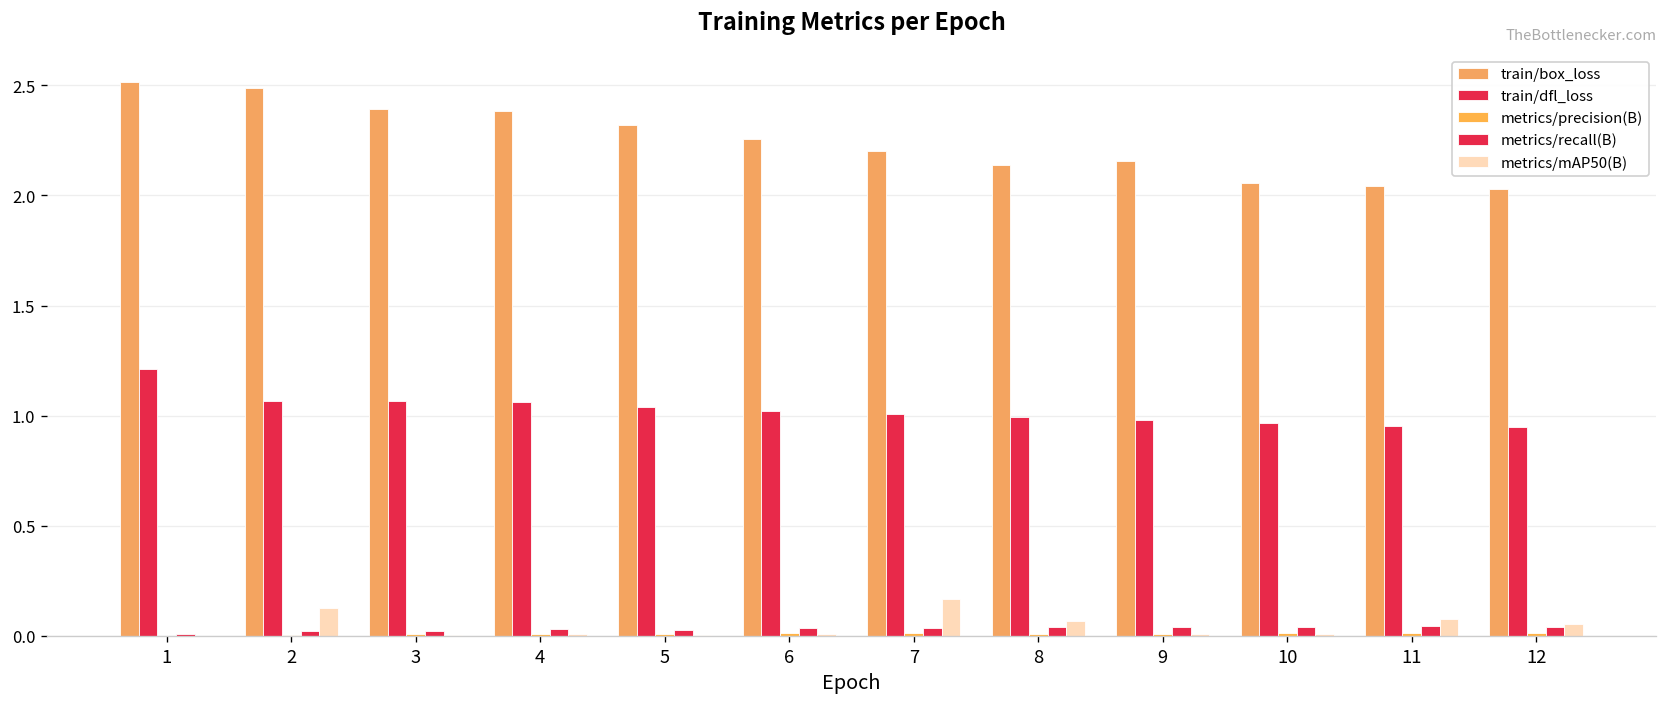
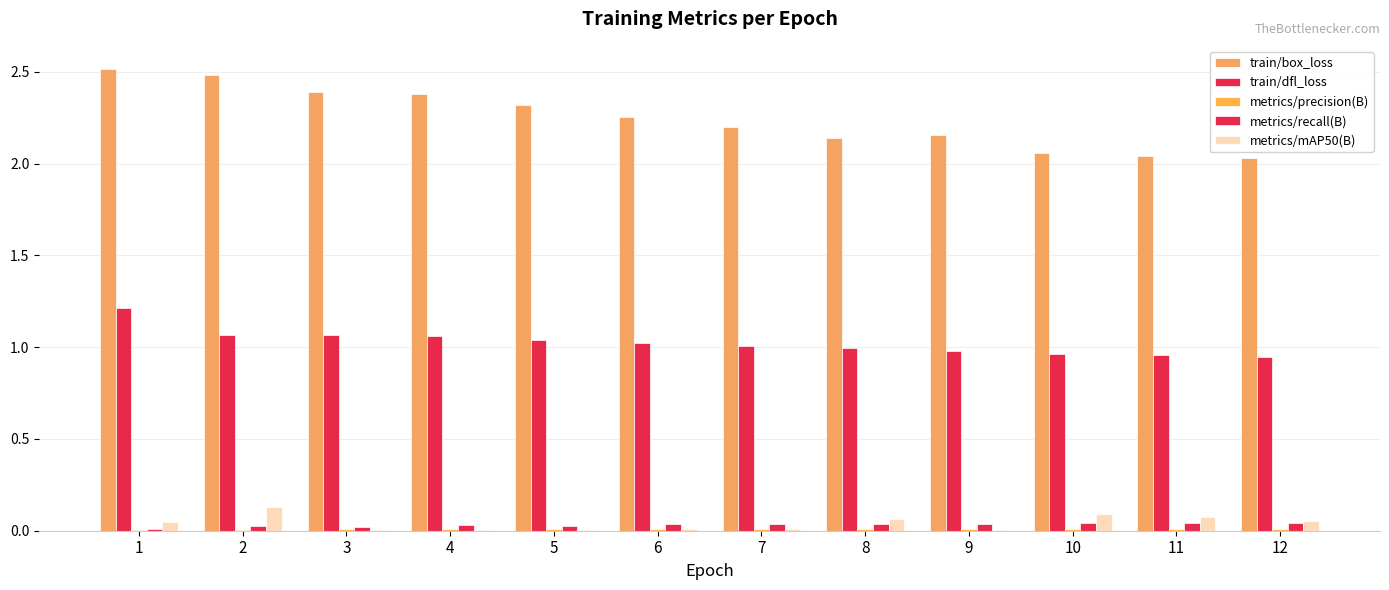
  {
    "metrics/mAP50(B)": {
-     "1": 0.00,
+     "1": 0.05,
      "2": 0.13,
-     "7": 0.17,
+     "7": 0.01,
      "8": 0.07,
-     "10": 0.01,
+     "10": 0.09,
      "11": 0.08,
      "12": 0.05
    }
  }
